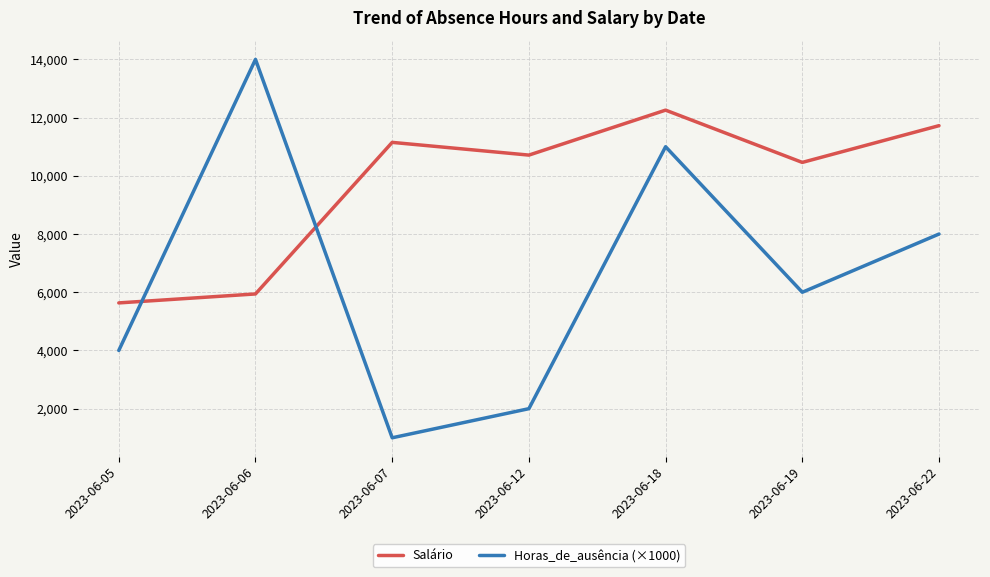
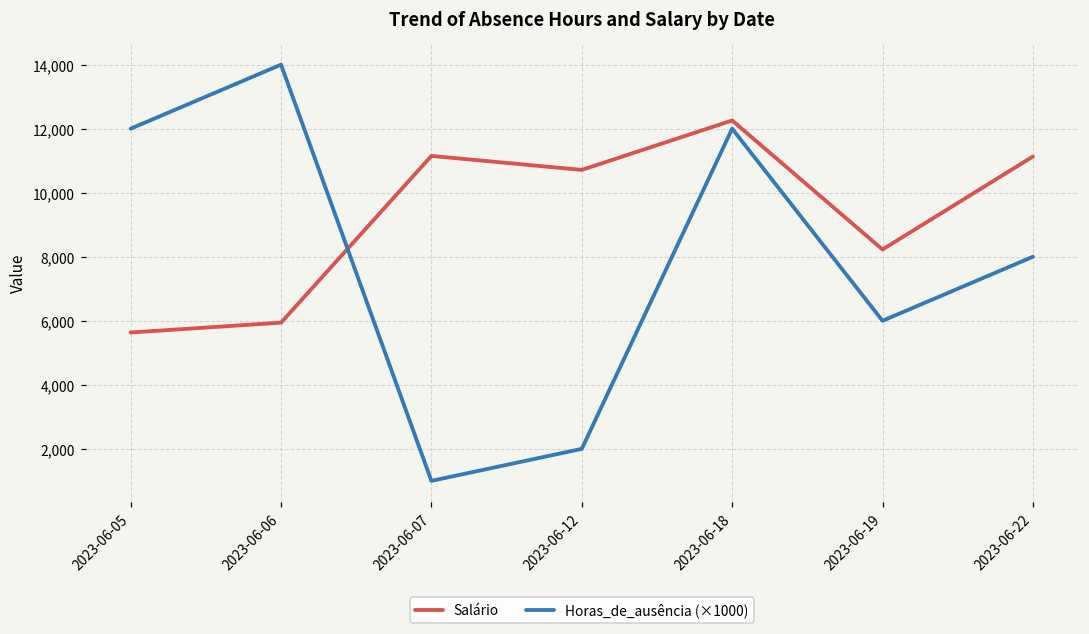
  {
    "Salário": {
      "2023-06-05": "5,600",
      "2023-06-06": "5,900",
      "2023-06-07": "11,100",
      "2023-06-12": "10,700",
      "2023-06-18": "12,300",
-     "2023-06-19": "10,500",
-     "2023-06-22": "11,700"
+     "2023-06-19": "8,200",
+     "2023-06-22": "11,100"
    },
    "Horas_de_ausência (×1000)": {
-     "2023-06-05": "4,000",
+     "2023-06-05": "12,000",
      "2023-06-06": "14,000",
      "2023-06-07": "1,000",
      "2023-06-12": "2,000",
-     "2023-06-18": "11,000",
+     "2023-06-18": "12,000",
      "2023-06-19": "6,000",
      "2023-06-22": "8,000"
    }
  }
